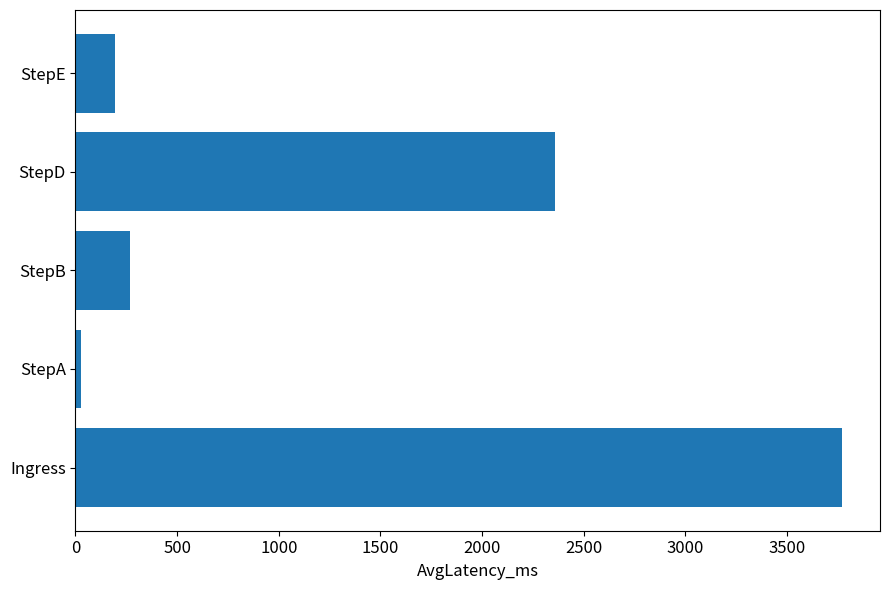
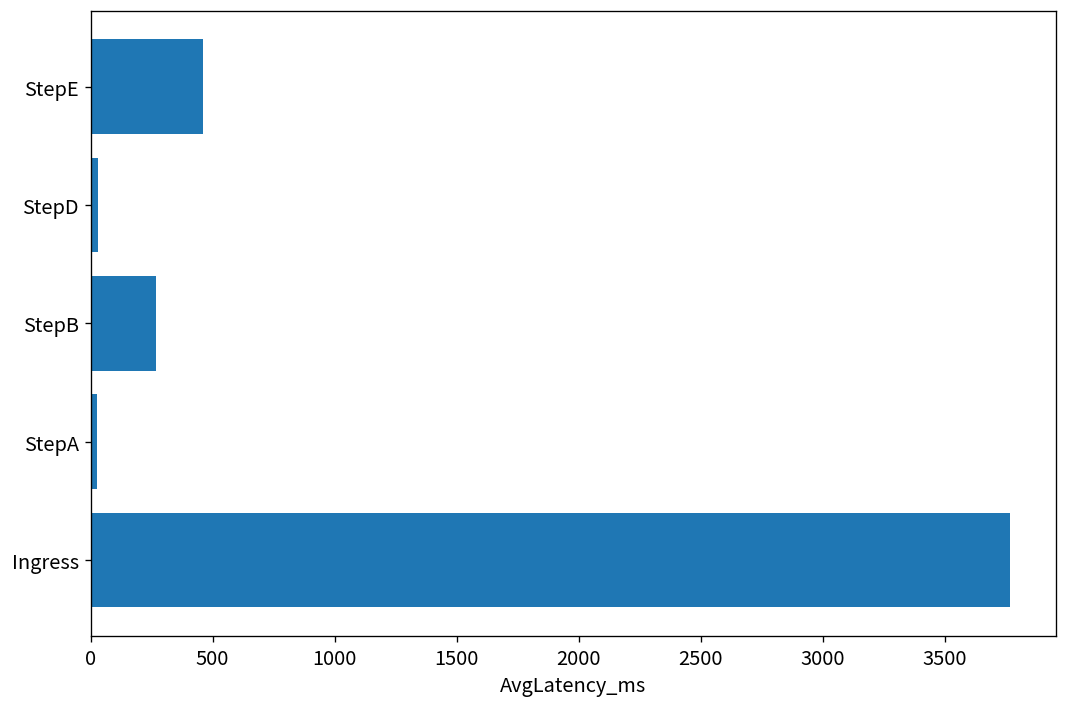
  {
-   "StepE": 190,
-   "StepD": 2360,
+   "StepE": 460,
+   "StepD": 30,
    "StepB": 270,
    "StepA": 30,
    "Ingress": 3770
  }
